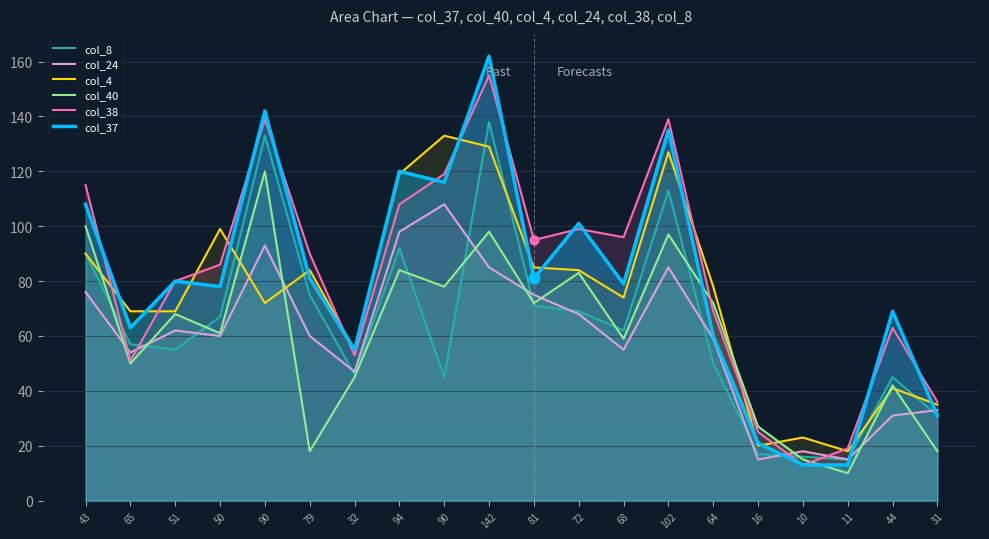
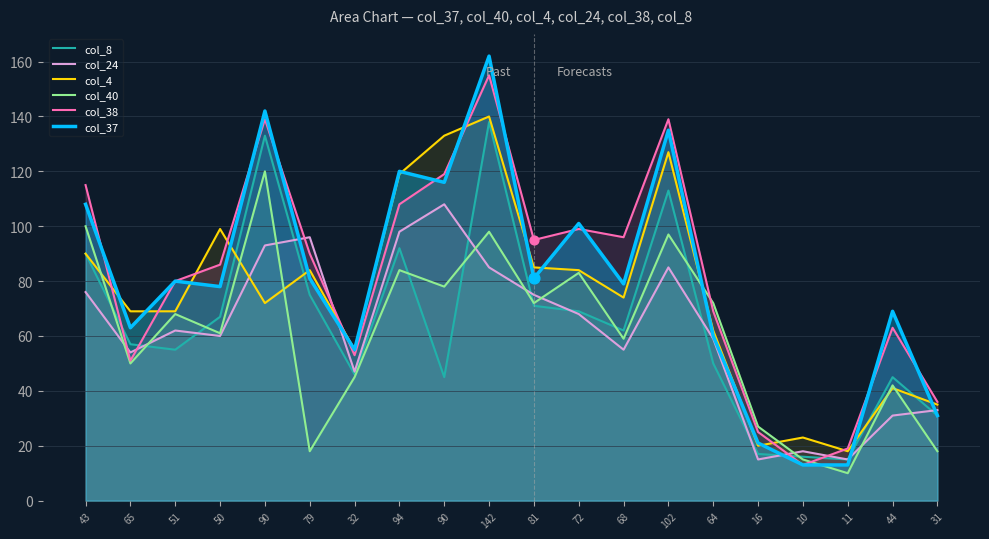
  {
    "col_8": {
      "65": 57,
      "51": 55,
      "50": 67,
      "79": 75,
      "32": 46,
      "94": 92,
      "142": 138,
      "81": 71,
      "72": 69,
      "68": 62,
      "102": 113,
      "64": 50,
      "16": 17,
      "10": 16,
      "44": 45
    },
    "col_24": {
      "43": 76,
      "65": 54,
      "51": 62,
      "50": 60,
-     "79": 60,
+     "79": 96,
      "32": 47,
      "94": 98,
      "142": 85,
      "81": 75,
      "72": 68,
      "68": 55,
      "102": 85,
      "64": 59,
      "16": 15,
      "10": 18,
      "44": 31,
      "31": 33
    },
    "col_4": {
      "65": 69,
      "51": 69,
      "50": 99,
      "79": 84,
      "94": 119,
-     "142": 129,
+     "142": 140,
      "81": 85,
      "72": 84,
      "68": 74,
      "102": 127,
-     "64": 78,
+     "64": 62,
      "16": 20,
      "10": 23,
      "11": 18,
      "44": 41,
      "31": 35
    },
    "col_40": {
      "43": 100,
      "65": 50,
      "51": 68,
      "50": 61,
      "79": 18,
      "32": 45,
      "94": 84,
      "142": 98,
      "81": 72,
      "72": 83,
      "68": 59,
      "102": 97,
      "64": 72,
      "16": 27,
      "10": 15,
      "11": 10,
      "44": 42,
      "31": 18
    }
  }
